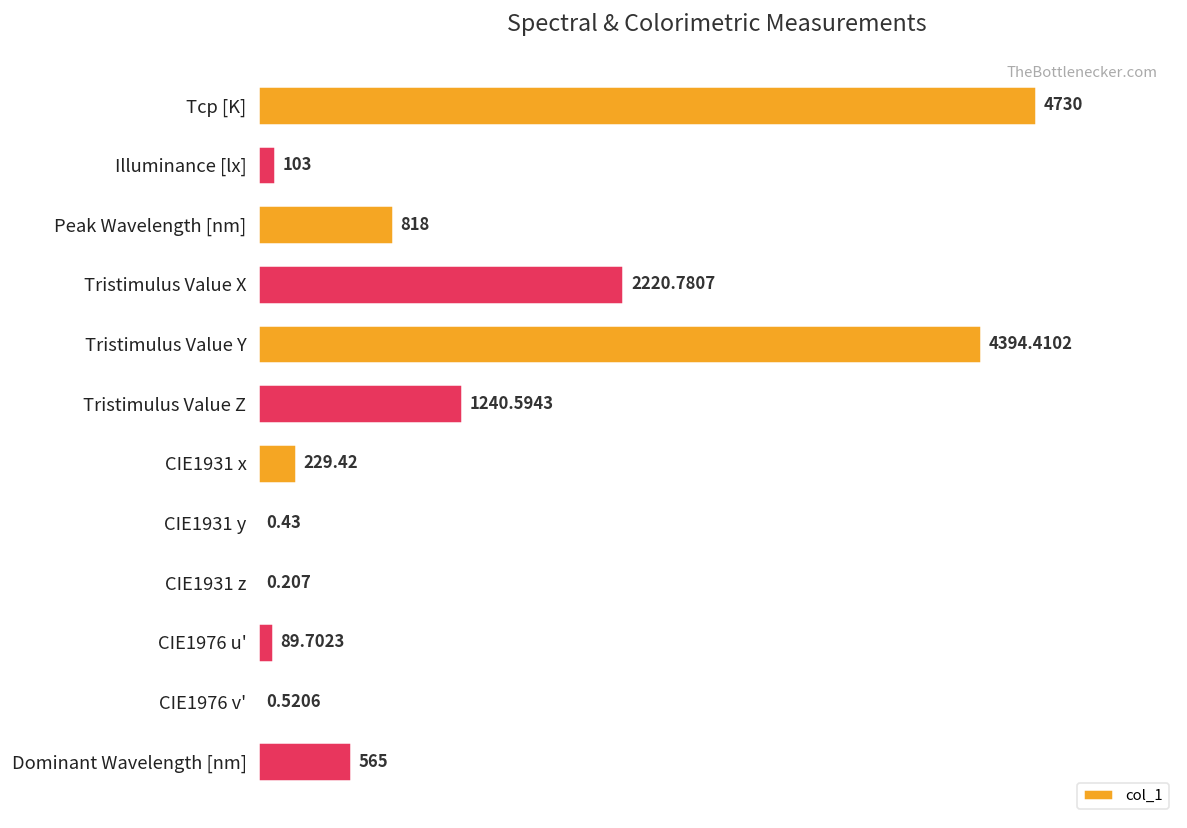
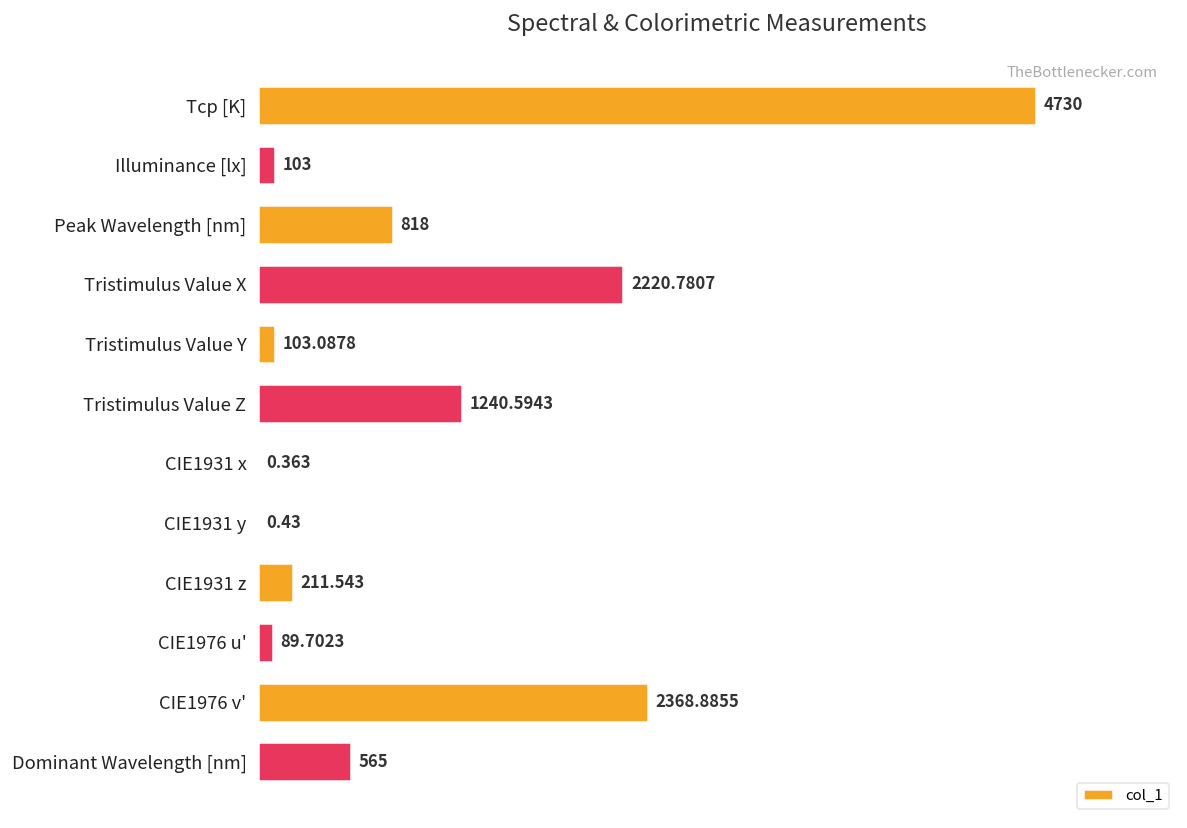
  {
    "Tcp [K]": 4730,
    "Illuminance [lx]": 103,
    "Peak Wavelength [nm]": 818,
    "Tristimulus Value X": 2220.7807,
-   "Tristimulus Value Y": 4394.4102,
+   "Tristimulus Value Y": 103.0878,
    "Tristimulus Value Z": 1240.5943,
-   "CIE1931 x": 229.42,
+   "CIE1931 x": 0.363,
    "CIE1931 y": 0.43,
-   "CIE1931 z": 0.207,
+   "CIE1931 z": 211.543,
    "CIE1976 u'": 89.7023,
-   "CIE1976 v'": 0.5206,
+   "CIE1976 v'": 2368.8855,
    "Dominant Wavelength [nm]": 565
  }
